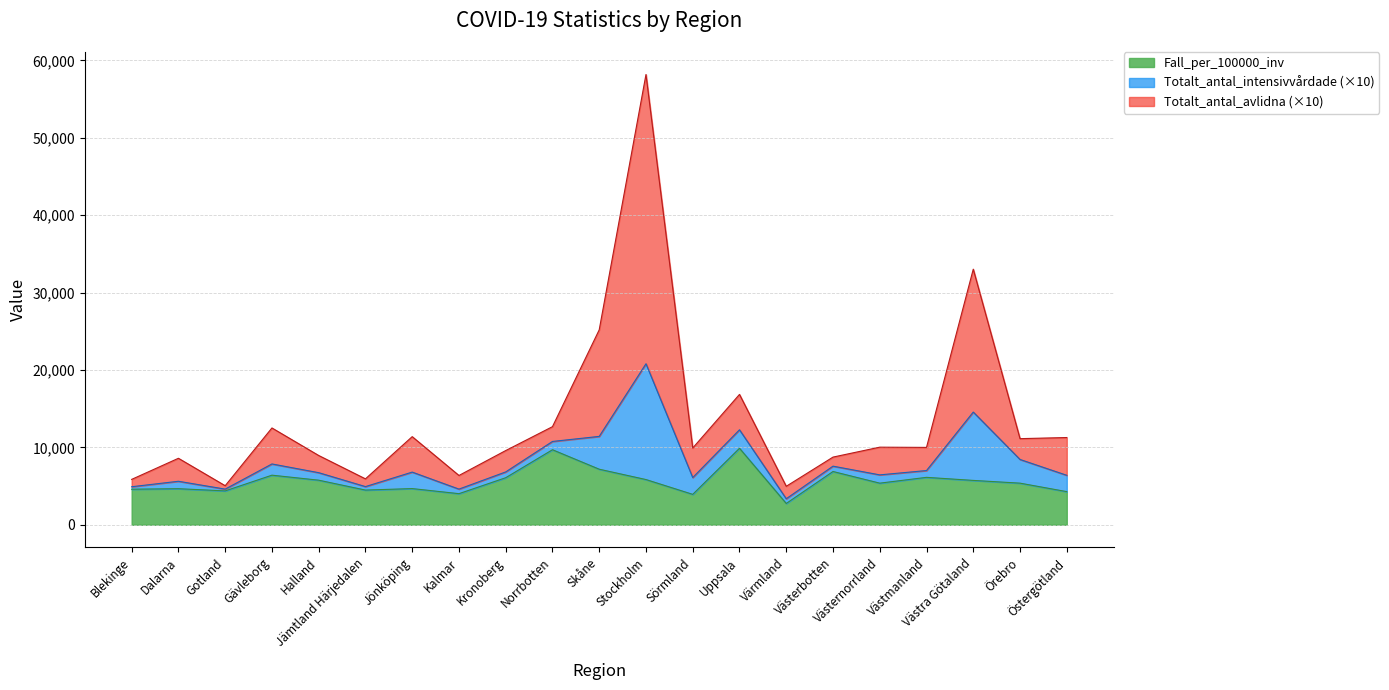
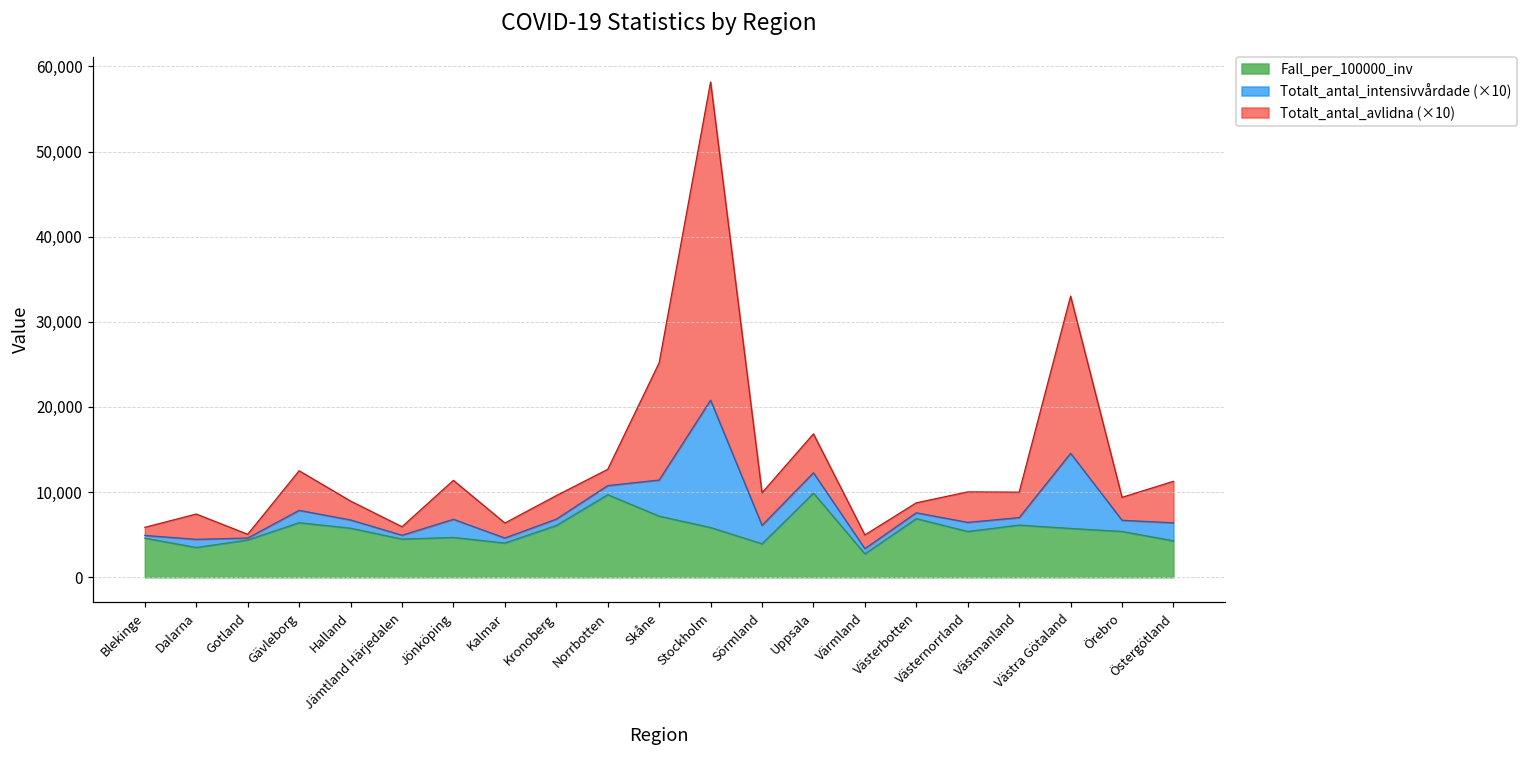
  {
    "Fall_per_100000_inv": {
-     "Dalarna": "5,000",
+     "Dalarna": "3,000",
      "Gävleborg": "6,000",
      "Halland": "6,000",
      "Jämtland Härjedalen": "4,000",
      "Jönköping": "5,000",
      "Kalmar": "4,000",
      "Kronoberg": "6,000",
      "Norrbotten": "10,000",
      "Skåne": "7,000",
      "Stockholm": "6,000",
      "Sörmland": "4,000",
      "Uppsala": "10,000",
      "Värmland": "3,000",
      "Västerbotten": "7,000",
      "Västernorrland": "5,000",
      "Västmanland": "6,000",
      "Västra Götaland": "6,000",
      "Örebro": "5,000",
      "Östergötland": "4,000"
    },
    "Totalt_antal_intensivvårdade (×10)": {
      "Dalarna": "1,000",
      "Gävleborg": "1,000",
      "Halland": "1,000",
      "Jämtland Härjedalen": "0",
      "Jönköping": "2,000",
      "Kalmar": "1,000",
      "Kronoberg": "1,000",
      "Norrbotten": "1,000",
      "Skåne": "4,000",
      "Stockholm": "15,000",
      "Sörmland": "2,000",
      "Uppsala": "2,000",
      "Värmland": "1,000",
      "Västerbotten": "1,000",
      "Västernorrland": "1,000",
      "Västmanland": "1,000",
      "Västra Götaland": "9,000",
-     "Örebro": "3,000",
+     "Örebro": "1,000",
      "Östergötland": "2,000"
    },
    "Totalt_antal_avlidna (×10)": {
      "Blekinge": "1,000",
      "Dalarna": "3,000",
      "Gotland": "0",
      "Gävleborg": "5,000",
      "Halland": "2,000",
      "Jämtland Härjedalen": "1,000",
      "Jönköping": "5,000",
      "Kalmar": "2,000",
      "Kronoberg": "3,000",
      "Norrbotten": "2,000",
      "Skåne": "14,000",
      "Stockholm": "37,000",
      "Sörmland": "4,000",
      "Uppsala": "5,000",
      "Värmland": "2,000",
      "Västerbotten": "1,000",
      "Västernorrland": "4,000",
      "Västmanland": "3,000",
      "Västra Götaland": "18,000",
      "Örebro": "3,000",
      "Östergötland": "5,000"
    }
  }
